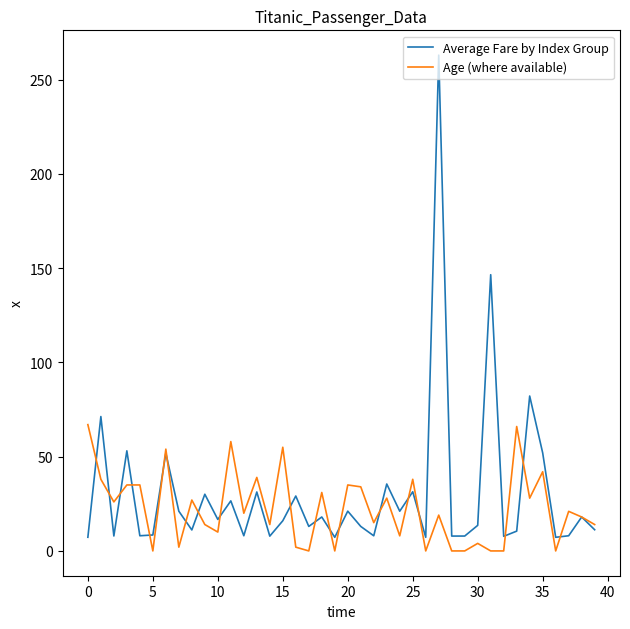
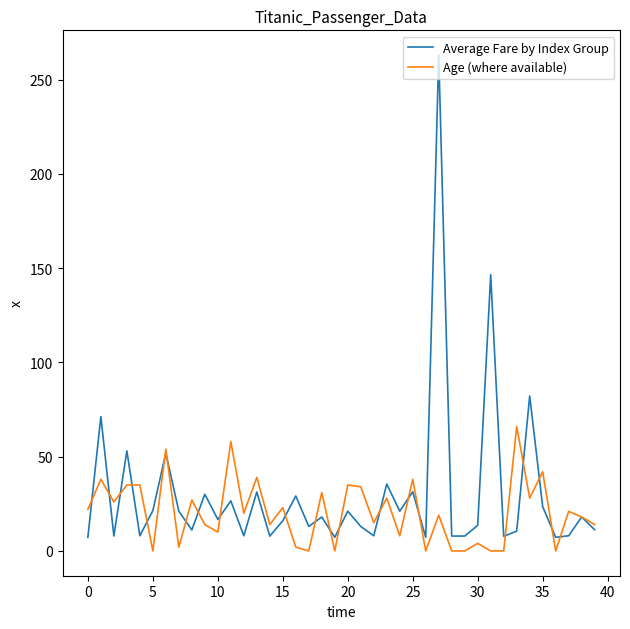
  {
    "Average Fare by Index Group": {
      "0": 7,
-     "5": 8,
+     "5": 21,
      "10": 17,
      "15": 16,
      "20": 21,
      "25": 31,
      "30": 14,
-     "35": 52
+     "35": 24
    },
    "Age (where available)": {
-     "0": 67,
+     "0": 22,
      "5": 0,
      "10": 10,
-     "15": 55,
+     "15": 23,
      "20": 35,
      "25": 38,
      "30": 4,
      "35": 42
    }
  }
